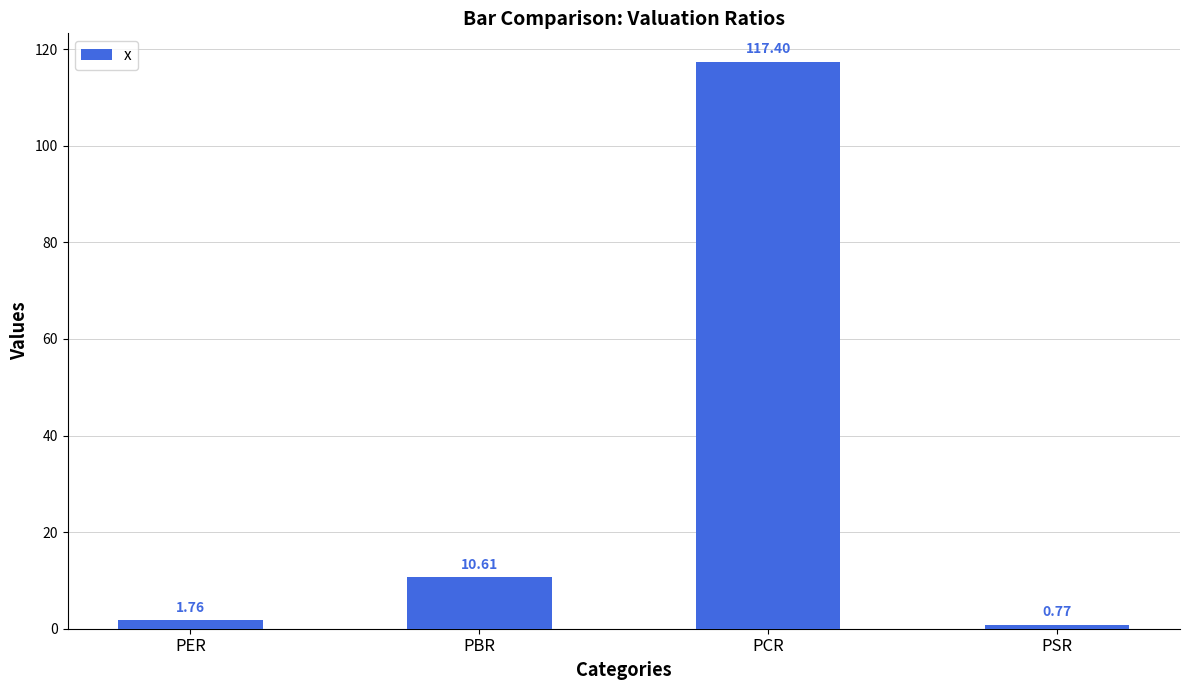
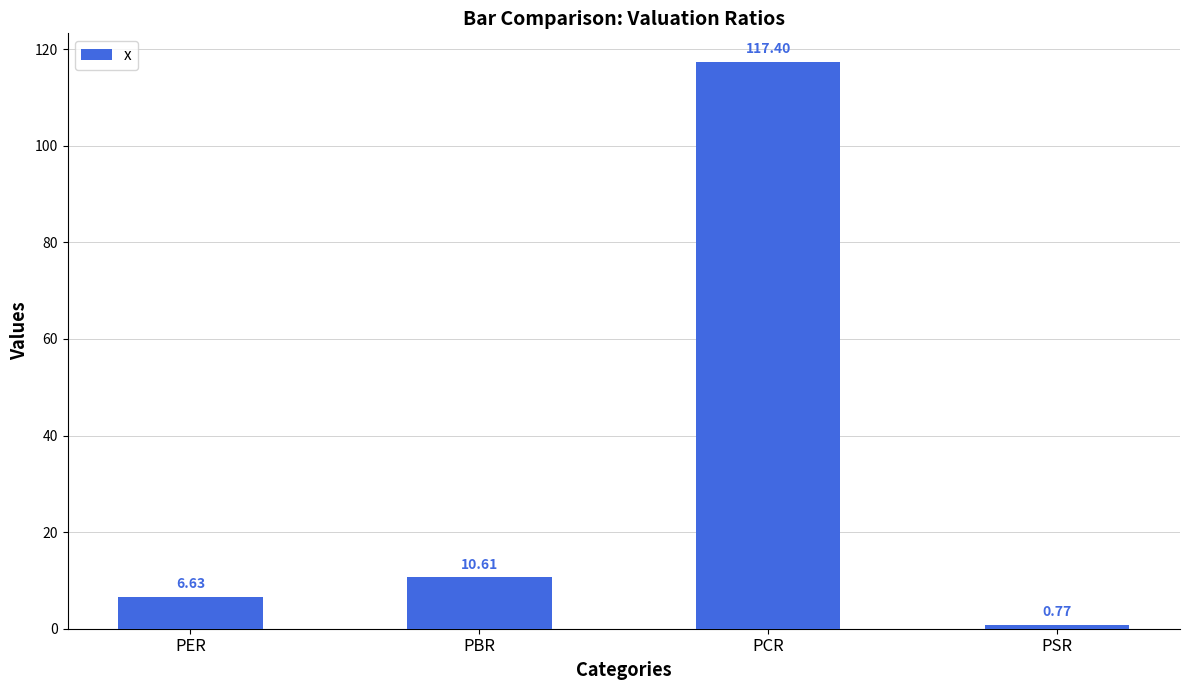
  {
-   "PER": 1.76,
+   "PER": 6.63,
    "PBR": 10.61,
    "PCR": 117.40,
    "PSR": 0.77
  }
